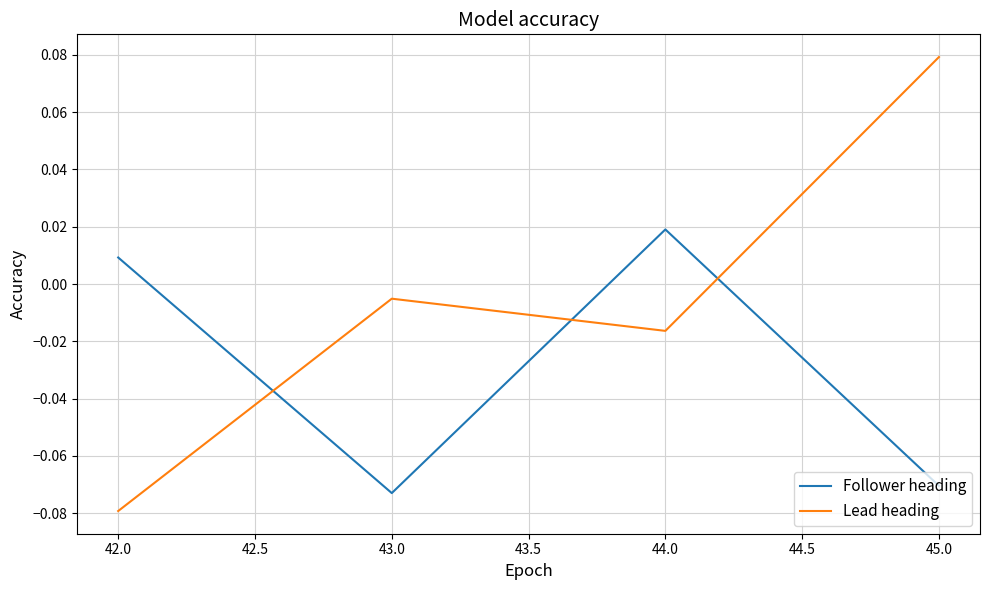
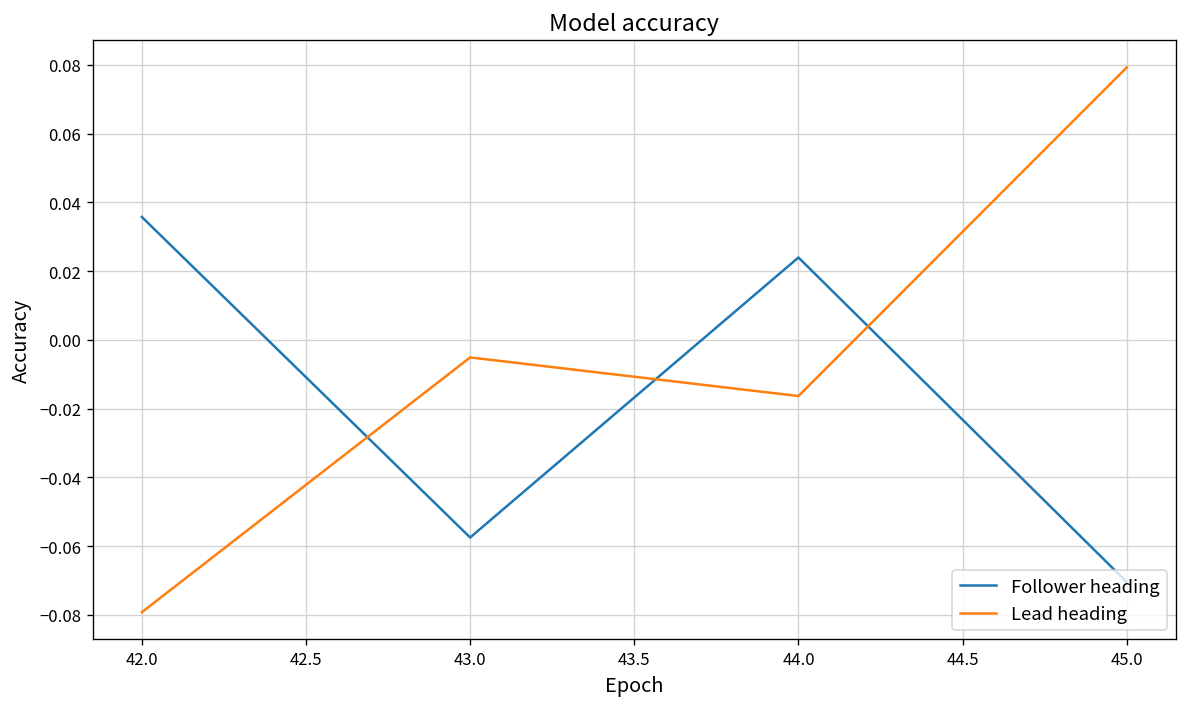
  {
    "Follower heading": {
-     "42.0": 0.009,
-     "43.0": -0.073,
-     "44.0": 0.019
+     "42.0": 0.036,
+     "43.0": -0.057,
+     "44.0": 0.024
    },
    "Lead heading": {
      "42.0": -0.079,
      "43.0": -0.005,
      "44.0": -0.016,
      "45.0": 0.079
    }
  }
